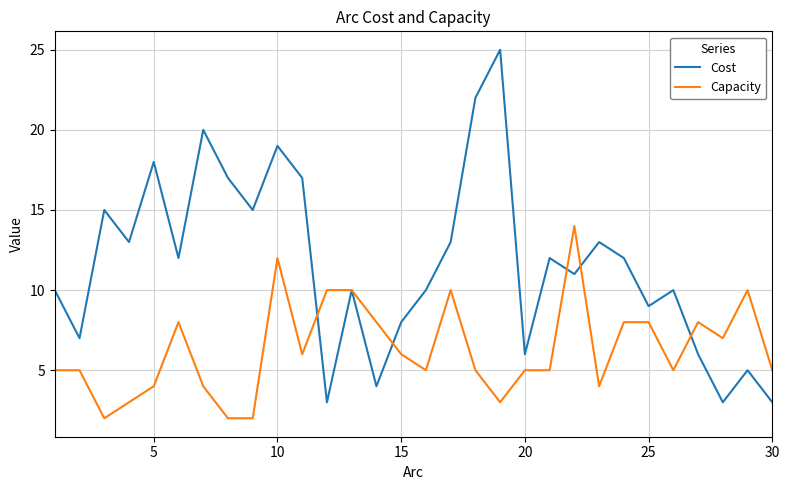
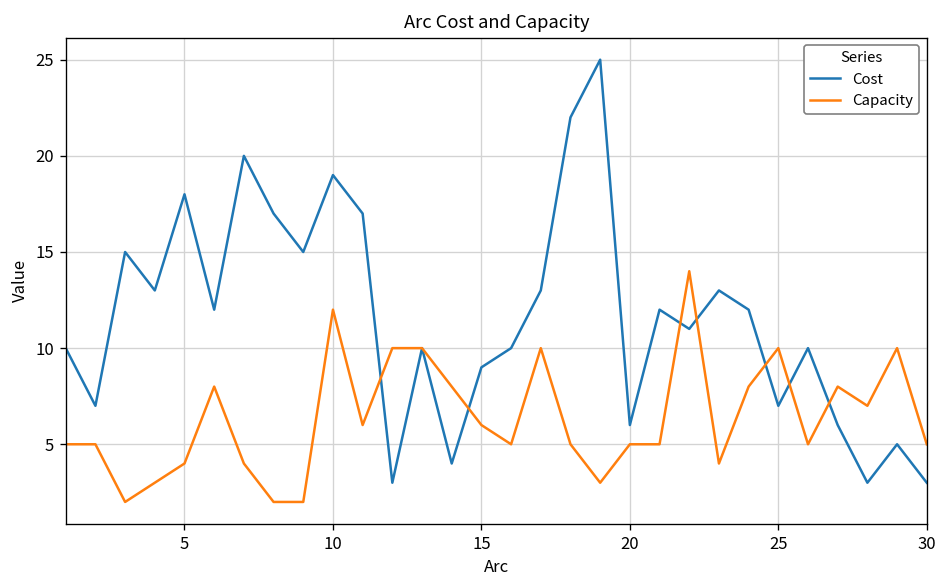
  {
    "Cost": {
      "5": 18,
      "10": 19,
-     "15": 8,
+     "15": 9,
      "20": 6,
-     "25": 9,
+     "25": 7,
      "30": 3
    },
    "Capacity": {
      "5": 4,
      "10": 12,
      "15": 6,
      "20": 5,
-     "25": 8,
+     "25": 10,
      "30": 5
    }
  }
